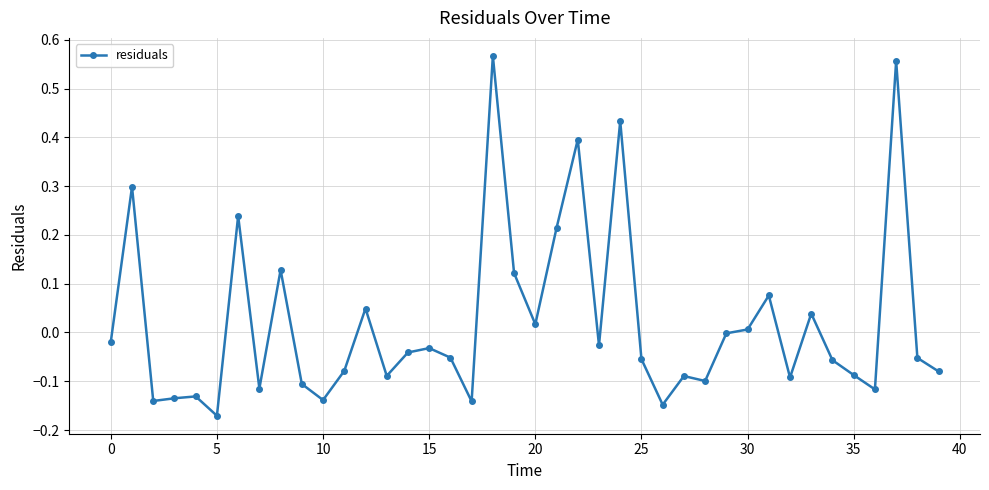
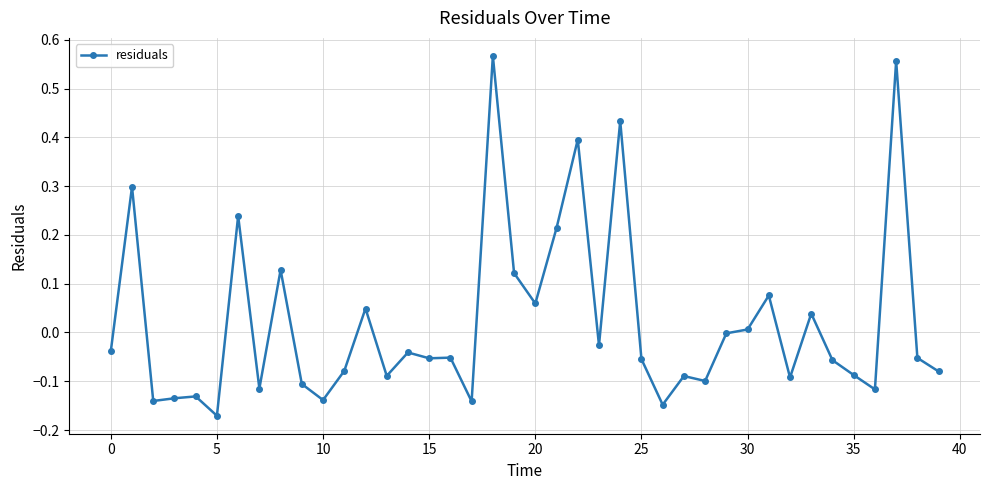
  {
-   "0": -0.02,
+   "0": -0.04,
    "5": -0.17,
    "10": -0.14,
-   "15": -0.03,
-   "20": 0.02,
+   "15": -0.05,
+   "20": 0.06,
    "25": -0.05,
    "30": 0.01,
    "35": -0.09
  }
